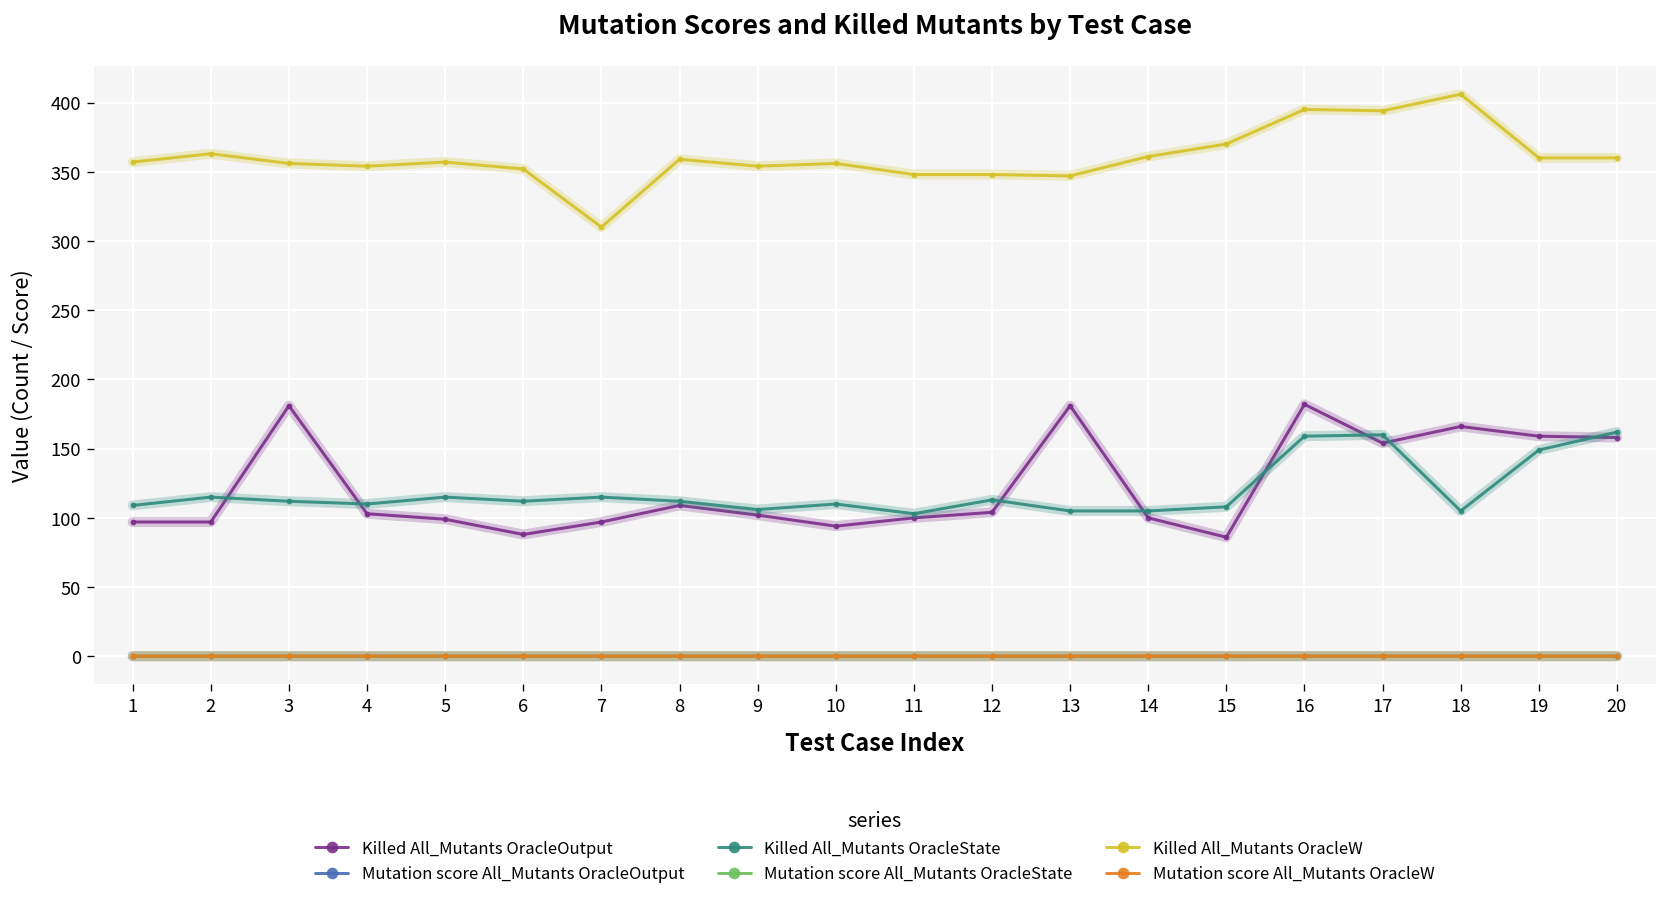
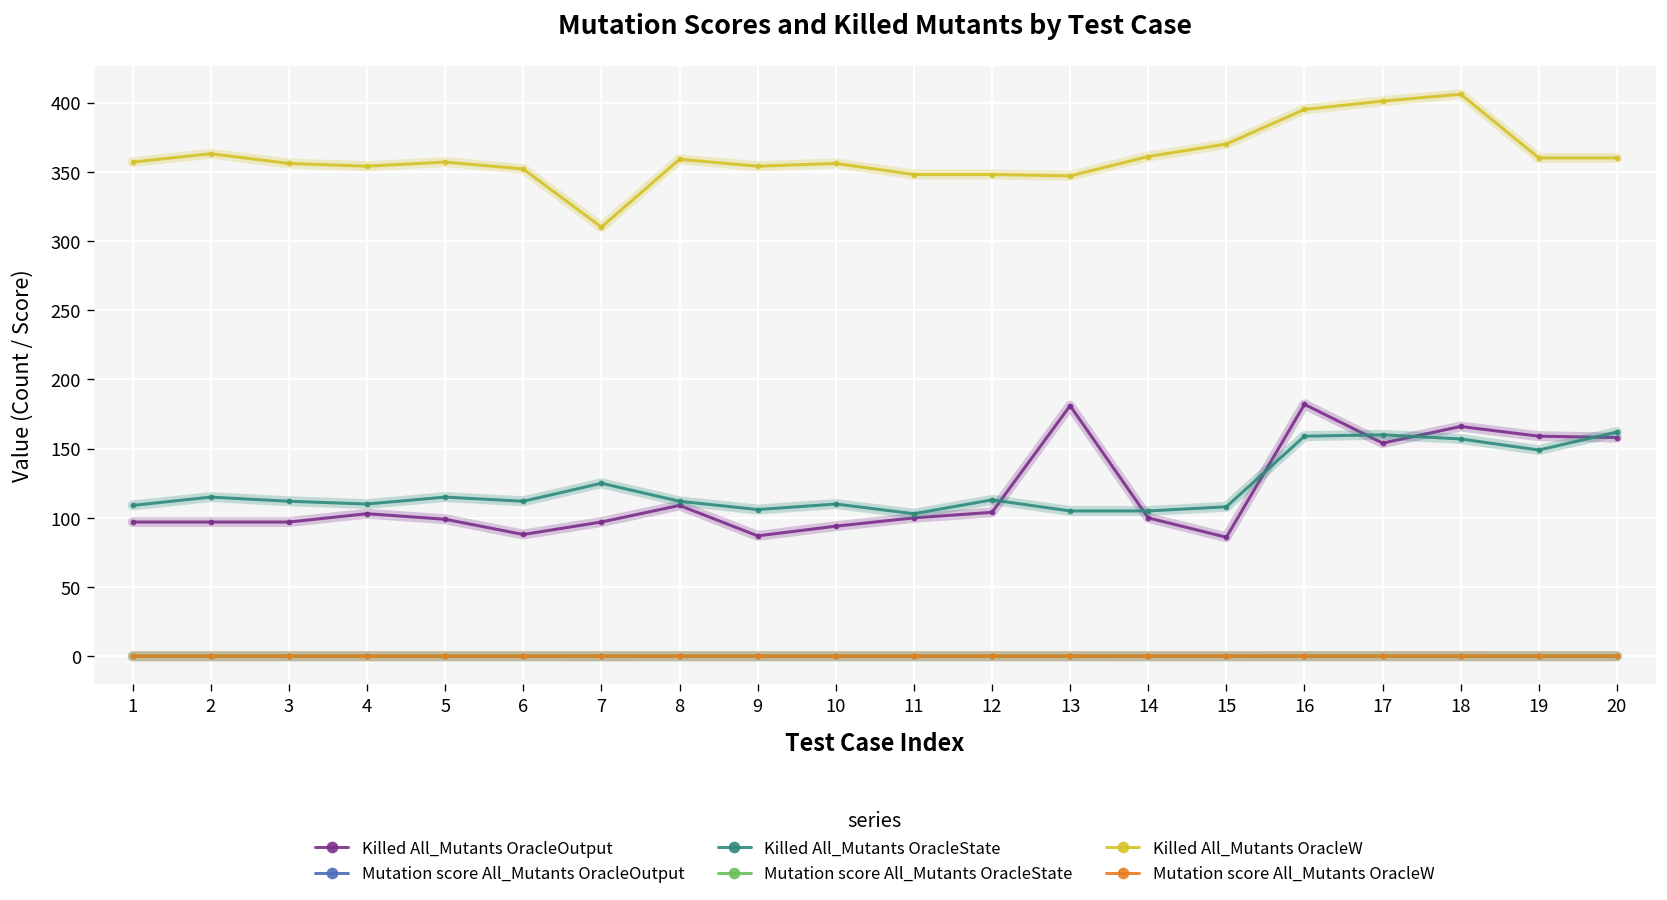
  {
    "Killed All_Mutants OracleOutput": {
      "1": 97,
      "2": 97,
-     "3": 181,
+     "3": 97,
      "4": 103,
      "5": 99,
      "6": 88,
      "7": 97,
      "8": 109,
-     "9": 102,
+     "9": 87,
      "10": 94,
      "11": 100,
      "12": 104,
      "13": 181,
      "14": 100,
      "15": 86,
      "16": 182,
      "17": 154,
      "18": 166,
      "19": 159,
      "20": 158
    },
    "Killed All_Mutants OracleState": {
      "1": 109,
      "2": 115,
      "3": 112,
      "4": 110,
      "5": 115,
      "6": 112,
-     "7": 115,
+     "7": 125,
      "8": 112,
      "9": 106,
      "10": 110,
      "11": 103,
      "12": 113,
      "13": 105,
      "14": 105,
      "15": 108,
      "16": 159,
      "17": 160,
-     "18": 105,
+     "18": 157,
      "19": 149,
      "20": 162
    },
    "Killed All_Mutants OracleW": {
      "1": 357,
      "2": 363,
      "3": 356,
      "4": 354,
      "5": 357,
      "6": 352,
      "7": 310,
      "8": 359,
      "9": 354,
      "10": 356,
      "11": 348,
      "12": 348,
      "13": 347,
      "14": 361,
      "15": 370,
      "16": 395,
-     "17": 394,
+     "17": 401,
      "18": 406,
      "19": 360,
      "20": 360
    }
  }
